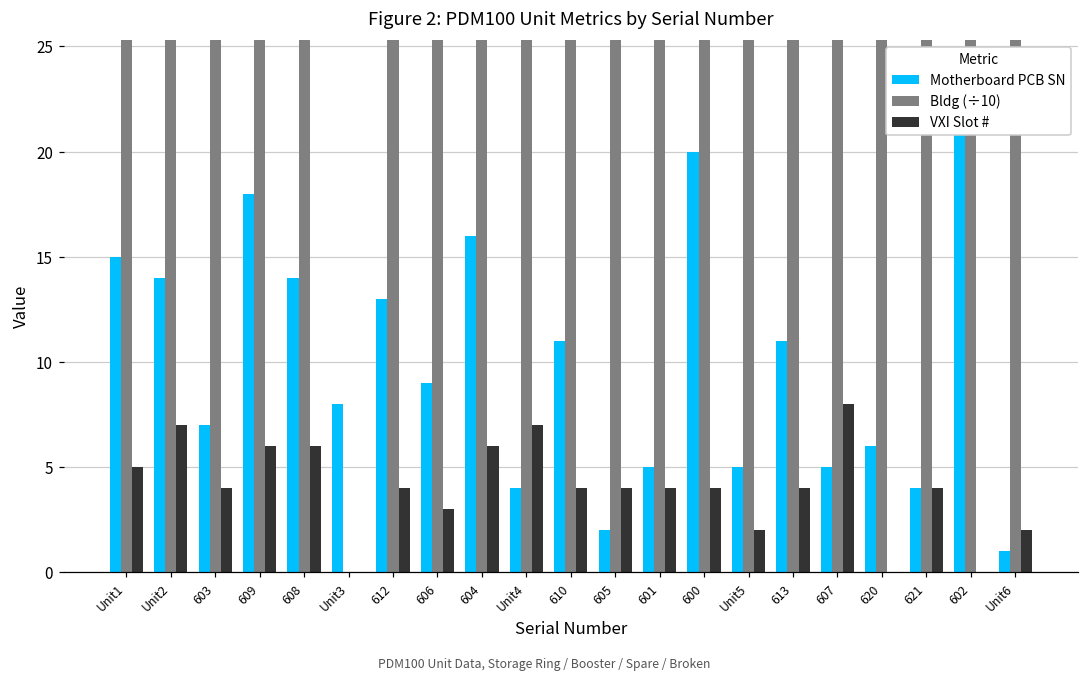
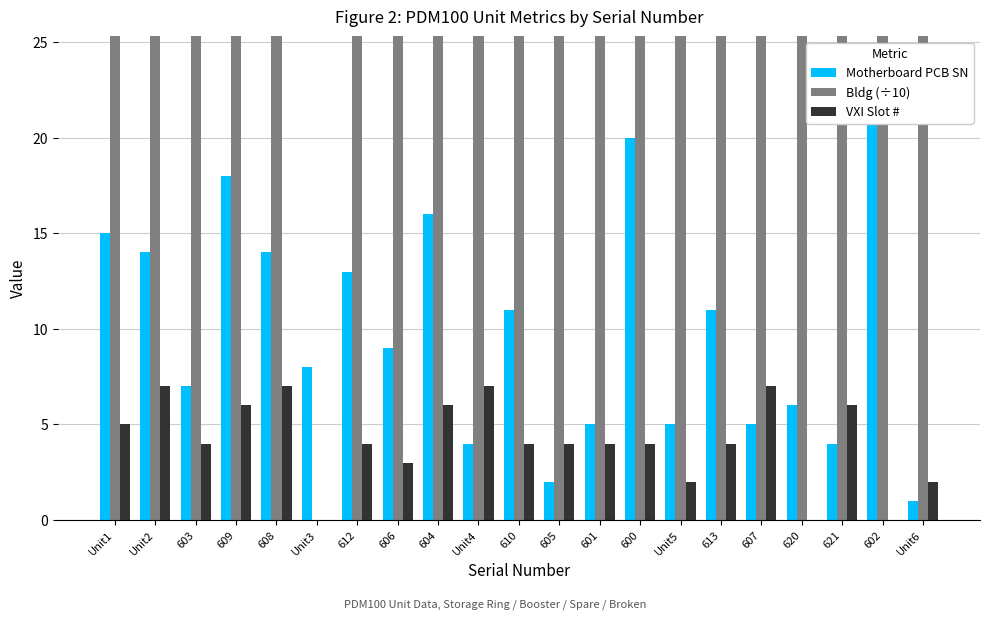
  {
    "Motherboard PCB SN": {
      "Unit1": 15,
      "Unit2": 14,
      "603": 7,
      "609": 18,
      "608": 14,
      "Unit3": 8,
      "612": 13,
      "606": 9,
      "604": 16,
      "Unit4": 4,
      "610": 11,
      "605": 2,
      "601": 5,
      "600": 20,
      "Unit5": 5,
      "613": 11,
      "607": 5,
      "620": 6,
      "621": 4,
      "Unit6": 1
    },
    "Bldg (÷10)": {
      "Unit3": 0
    },
    "VXI Slot #": {
      "Unit1": 5,
      "Unit2": 7,
      "603": 4,
      "609": 6,
-     "608": 6,
+     "608": 7,
      "Unit3": 0,
      "612": 4,
      "606": 3,
      "604": 6,
      "Unit4": 7,
      "610": 4,
      "605": 4,
      "601": 4,
      "600": 4,
      "Unit5": 2,
      "613": 4,
-     "607": 8,
+     "607": 7,
      "620": 0,
-     "621": 4,
+     "621": 6,
      "602": 0,
      "Unit6": 2
    }
  }
